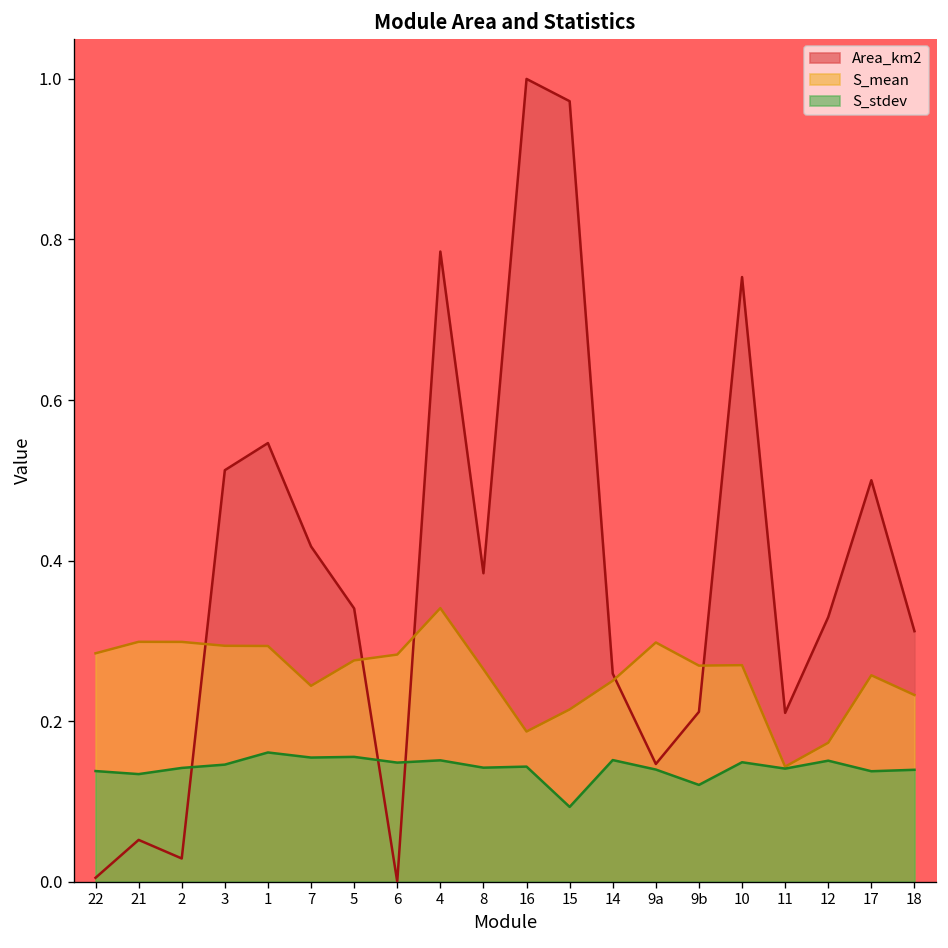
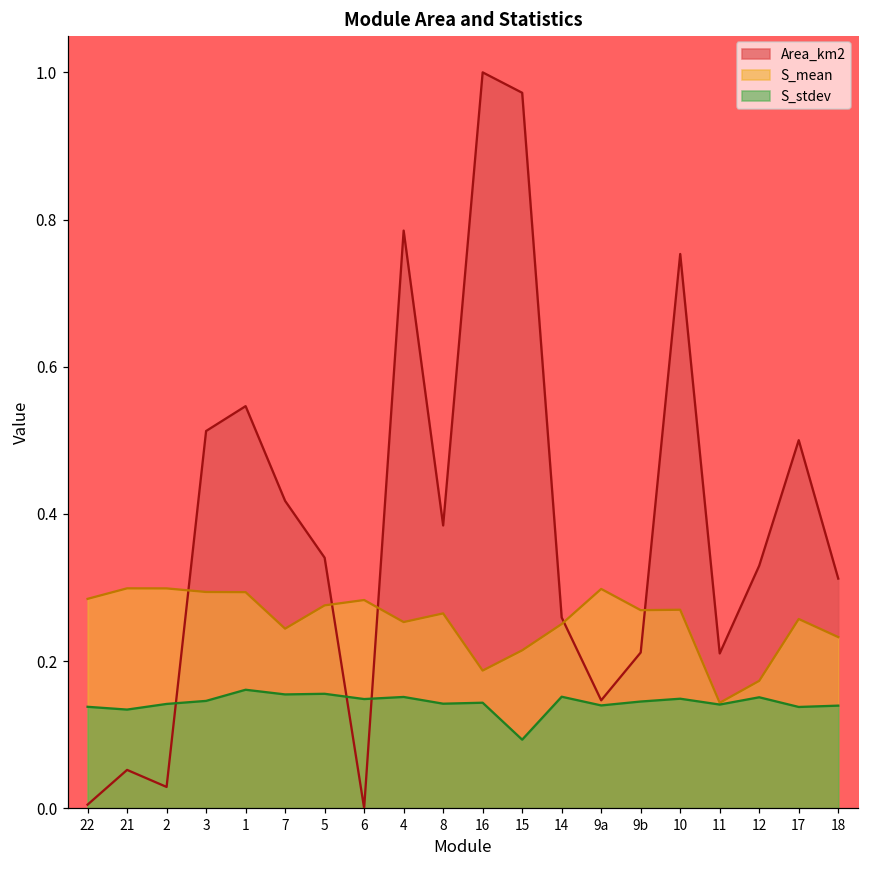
  {
    "Area_km2": {
      "22": 0.00,
      "21": 0.05,
      "2": 0.03,
      "3": 0.51,
      "1": 0.55,
      "7": 0.42,
      "5": 0.34,
      "6": 0.00,
      "4": 0.78,
      "8": 0.38,
      "16": 1.00,
      "15": 0.97,
      "14": 0.26,
      "9a": 0.15,
      "9b": 0.21,
      "10": 0.75,
      "11": 0.21,
      "12": 0.33,
      "17": 0.50,
      "18": 0.31
    },
    "S_mean": {
      "22": 0.28,
      "21": 0.30,
      "2": 0.30,
      "3": 0.29,
      "1": 0.29,
      "7": 0.24,
      "5": 0.28,
      "6": 0.28,
-     "4": 0.34,
+     "4": 0.25,
      "8": 0.26,
      "16": 0.19,
      "15": 0.21,
      "14": 0.25,
      "9a": 0.30,
      "9b": 0.27,
      "10": 0.27,
      "12": 0.17,
      "17": 0.26,
      "18": 0.23
    },
    "S_stdev": {
      "22": 0.14,
      "21": 0.13,
      "2": 0.14,
      "3": 0.15,
      "1": 0.16,
      "7": 0.15,
      "5": 0.16,
      "6": 0.15,
      "4": 0.15,
      "8": 0.14,
      "16": 0.14,
      "15": 0.09,
      "14": 0.15,
      "9a": 0.14,
-     "9b": 0.12,
+     "9b": 0.14,
      "10": 0.15,
      "12": 0.15,
      "17": 0.14,
      "18": 0.14
    }
  }
